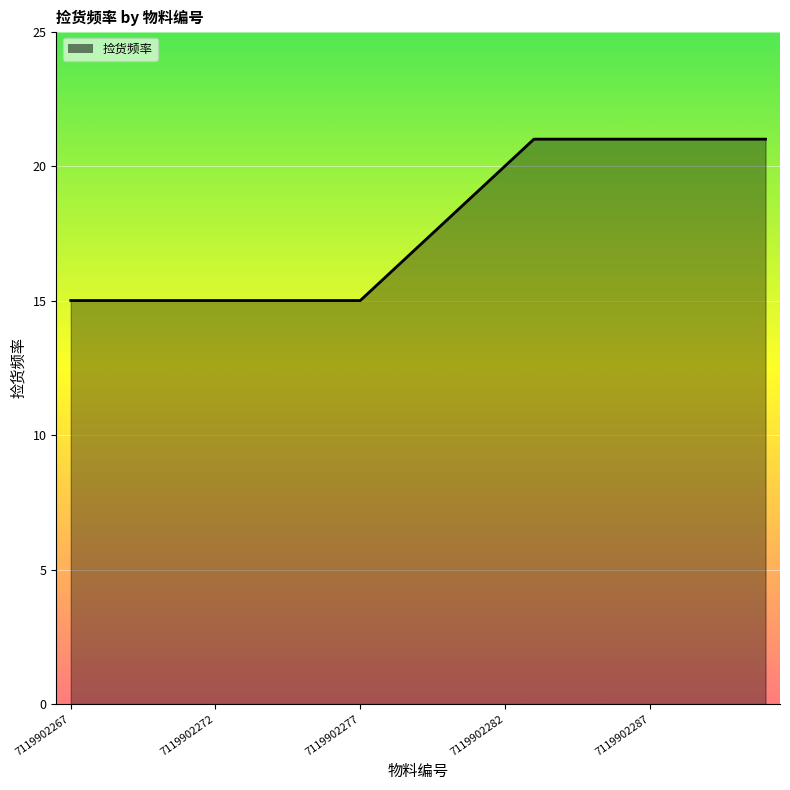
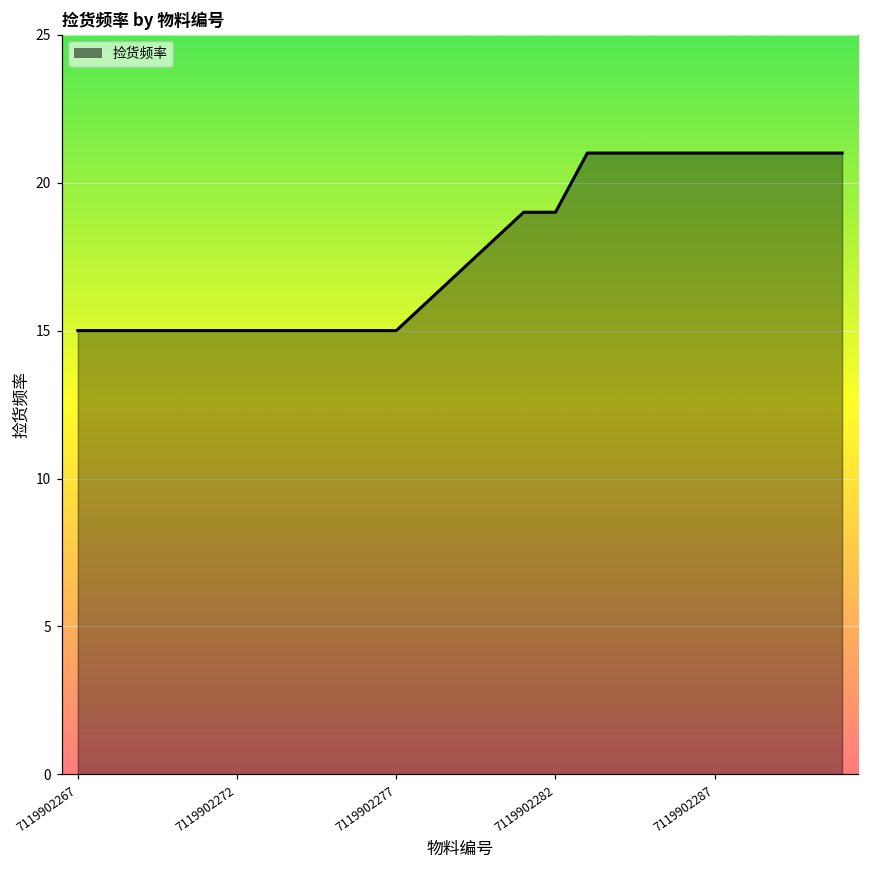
  {
    "7119902267": 15,
    "7119902272": 15,
    "7119902277": 15,
-   "7119902282": 20,
+   "7119902282": 19,
    "7119902287": 21
  }
